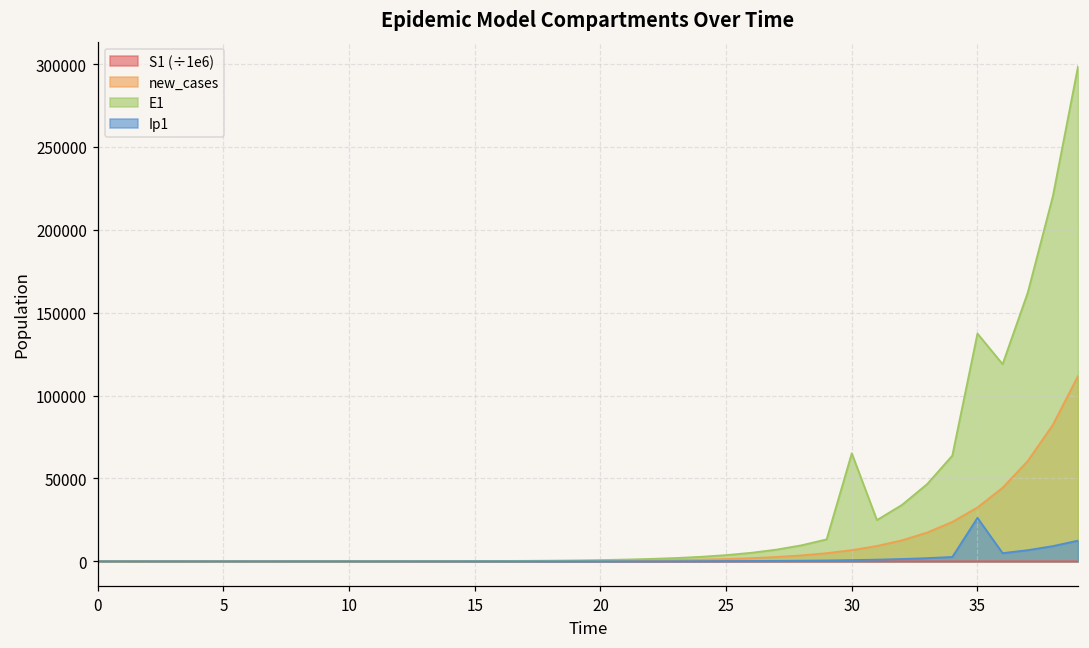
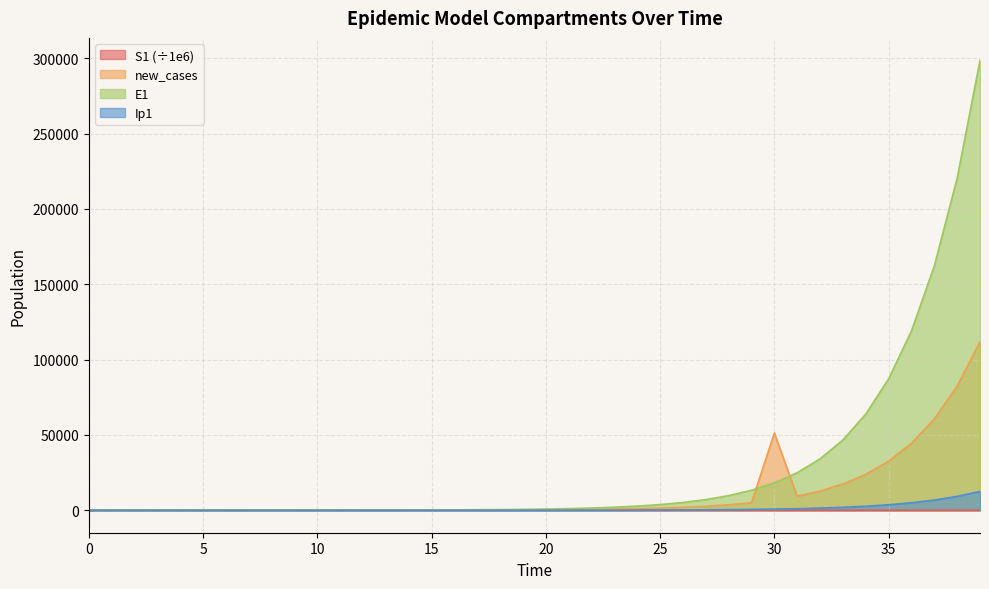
  {
    "S1 (÷1e6)": {
      "35": 0
    },
    "new_cases": {
-     "30": 7000,
+     "30": 51000,
      "35": 33000
    },
    "E1": {
      "25": 4000,
-     "30": 65000,
-     "35": 137000
+     "30": 18000,
+     "35": 87000
    },
    "Ip1": {
-     "35": 26000
+     "35": 4000
    }
  }
